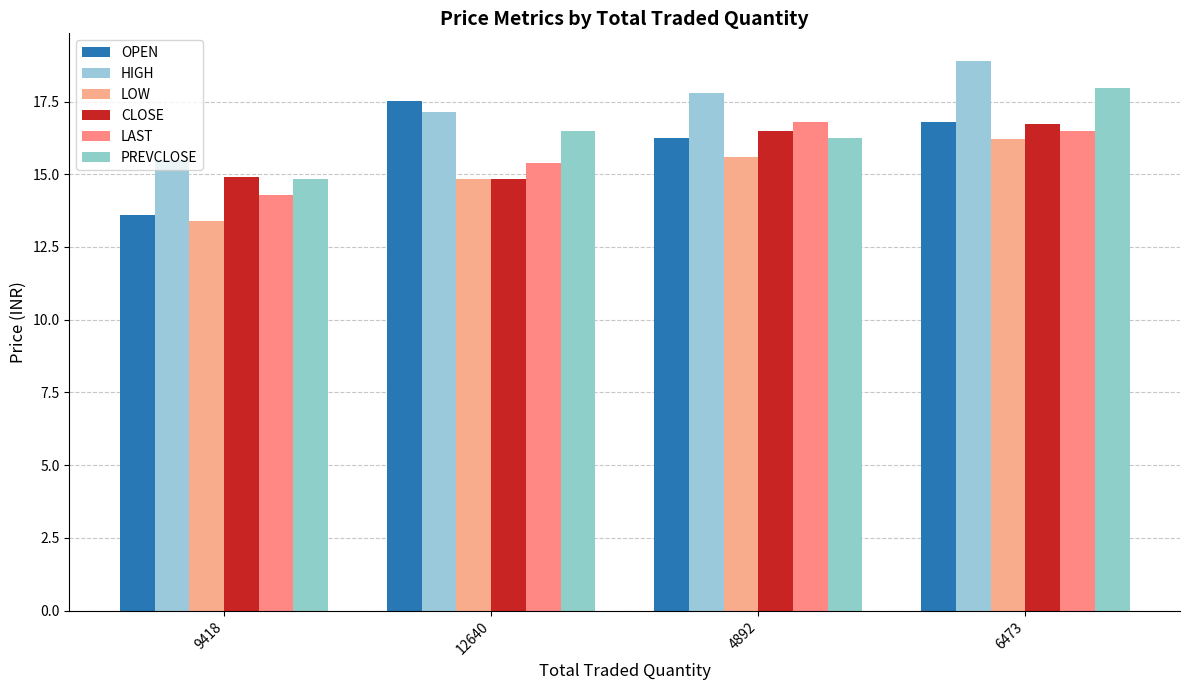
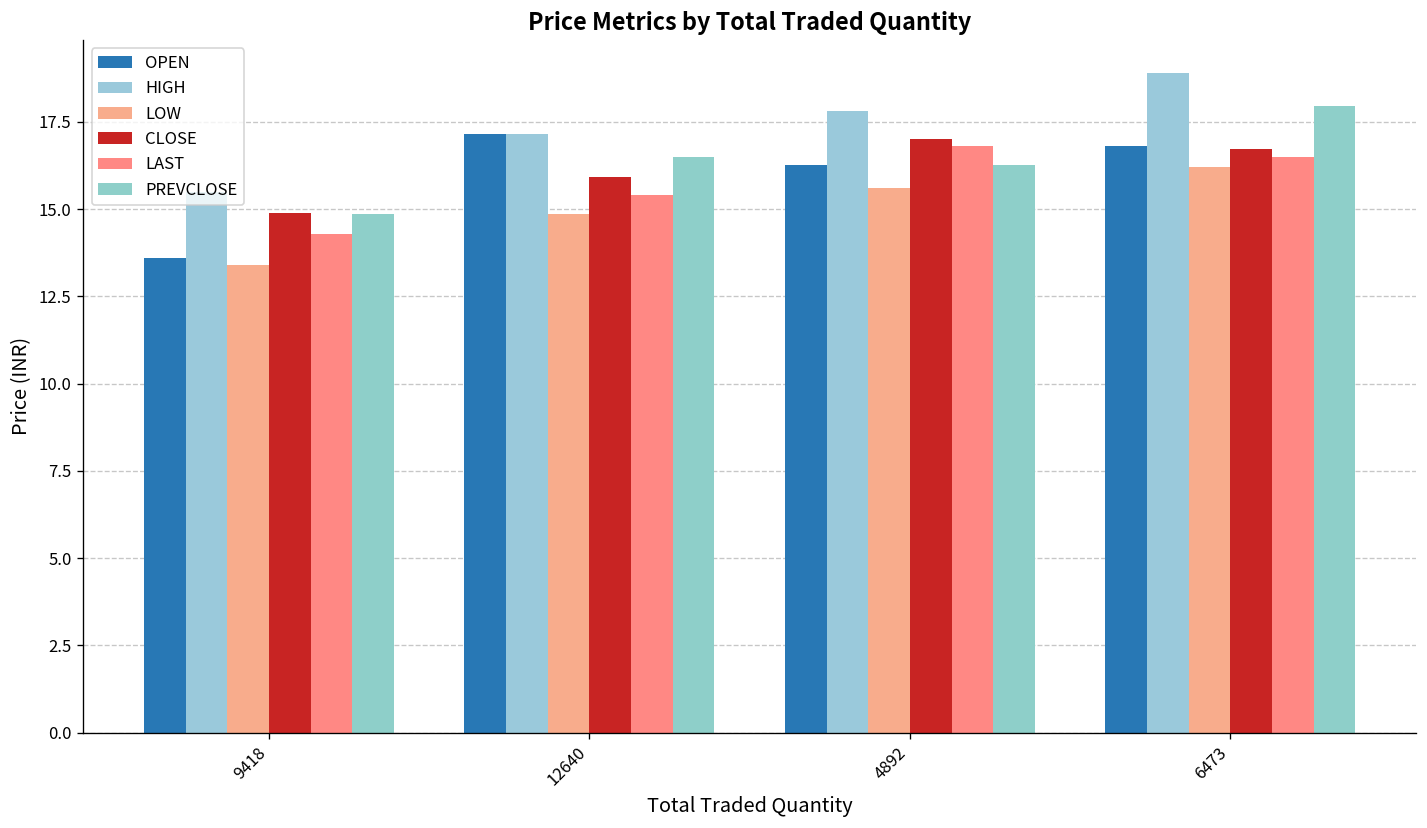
  {
    "OPEN": {
      "9418": 13.6,
-     "12640": 17.5,
+     "12640": 17.2,
      "4892": 16.3,
      "6473": 16.8
    },
    "CLOSE": {
      "9418": 14.9,
-     "12640": 14.9,
-     "4892": 16.5,
+     "12640": 15.9,
+     "4892": 17.0,
      "6473": 16.7
    }
  }
